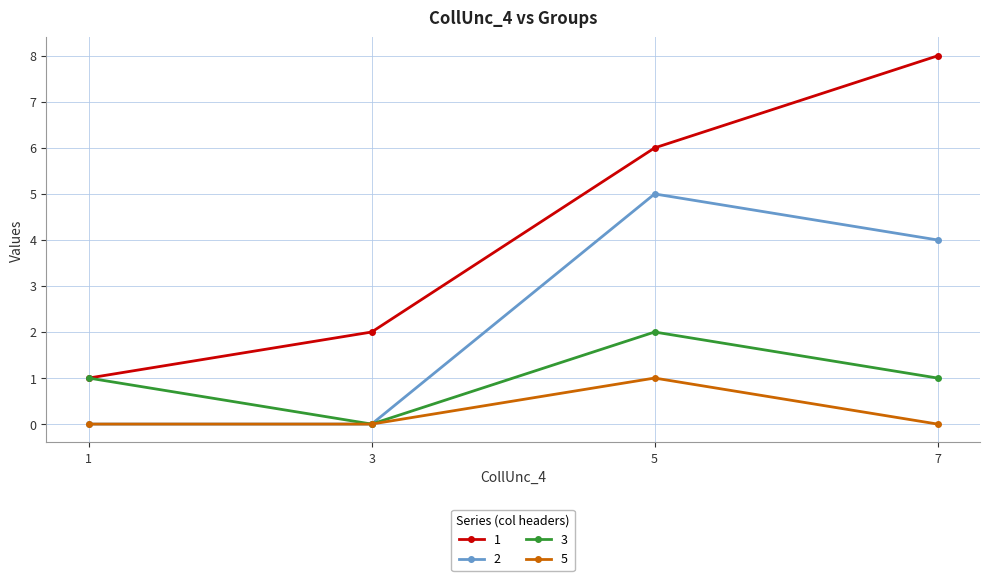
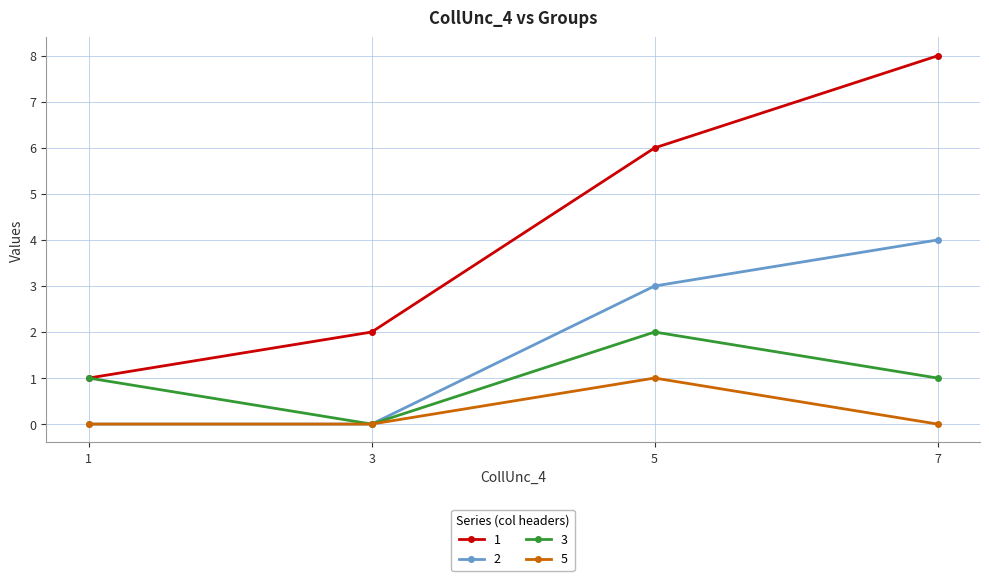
  {
    "1": {
      "3": 2,
      "5": 6,
      "7": 8
    },
    "2": {
-     "5": 5,
+     "5": 3,
      "7": 4
    },
    "3": {
      "5": 2,
      "7": 1
    },
    "5": {
      "5": 1,
      "7": 0
    }
  }
